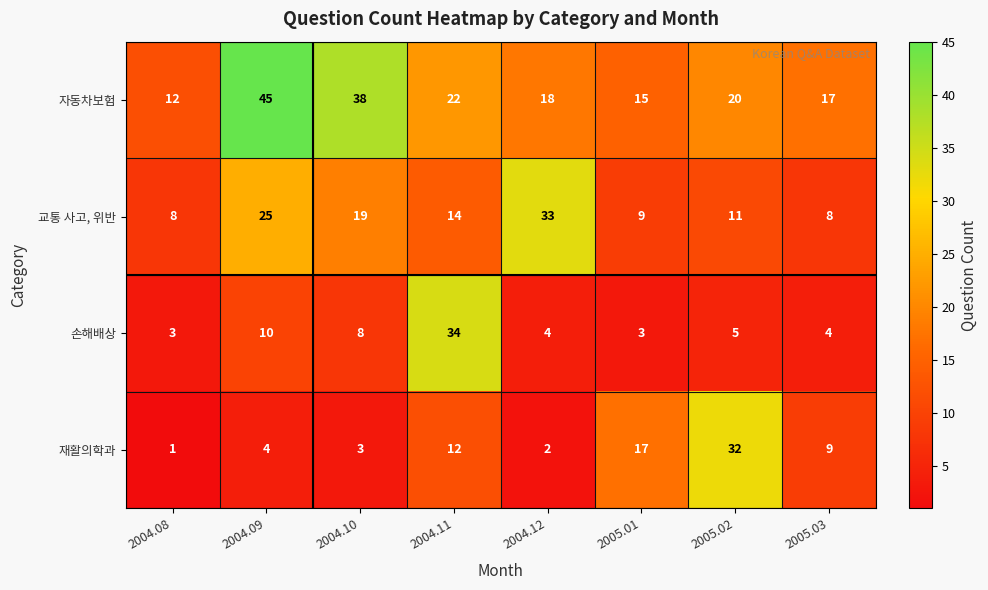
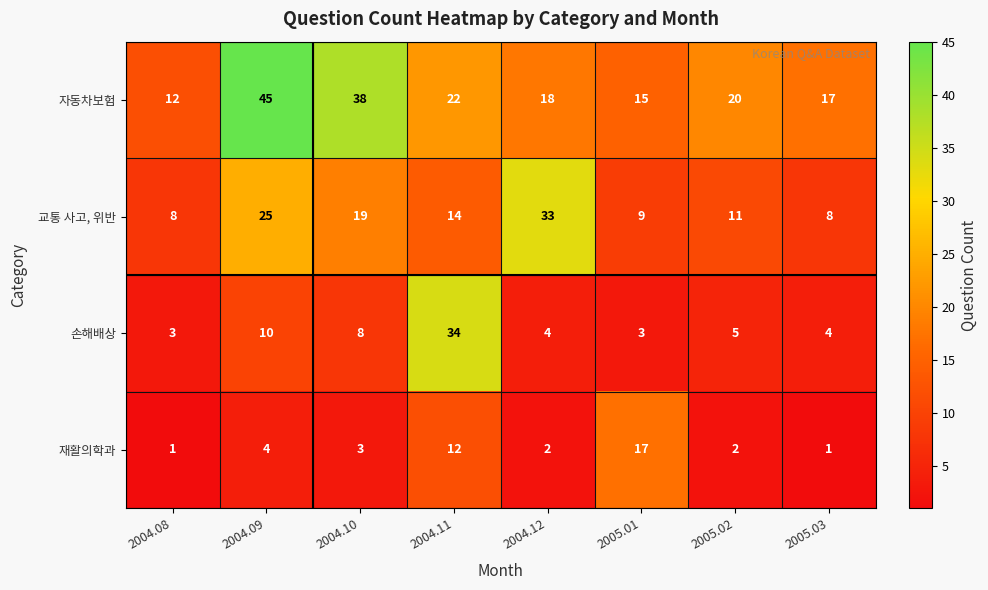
  {
    "자동차보험": {
      "2004.08": 12,
      "2004.09": 45,
      "2004.10": 38,
      "2004.11": 22,
      "2004.12": 18,
      "2005.01": 15,
      "2005.02": 20
    },
    "교통 사고, 위반": {
      "2004.08": 8,
      "2004.09": 25,
      "2004.10": 19,
      "2004.11": 14,
      "2004.12": 33,
      "2005.01": 9,
      "2005.02": 11,
      "2005.03": 8
    },
    "손해배상": {
      "2004.08": 3,
      "2004.09": 10,
      "2004.10": 8,
      "2004.11": 34,
      "2004.12": 4,
      "2005.01": 3,
      "2005.02": 5,
      "2005.03": 4
    },
    "재활의학과": {
      "2004.08": 1,
      "2004.09": 4,
      "2004.10": 3,
      "2004.11": 12,
      "2004.12": 2,
      "2005.01": 17,
-     "2005.02": 32,
-     "2005.03": 9
+     "2005.02": 2,
+     "2005.03": 1
    }
  }
